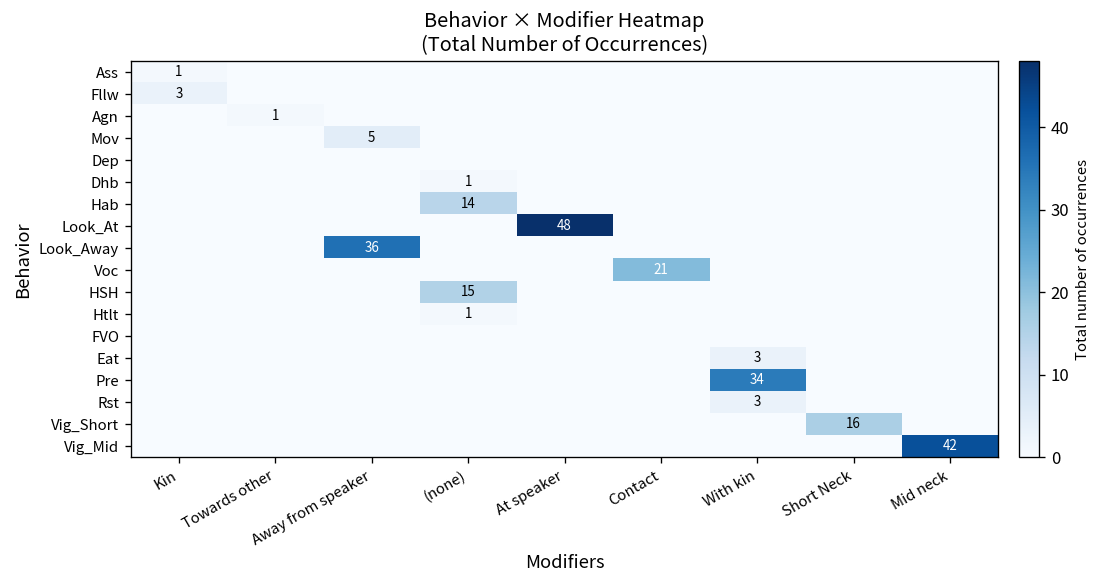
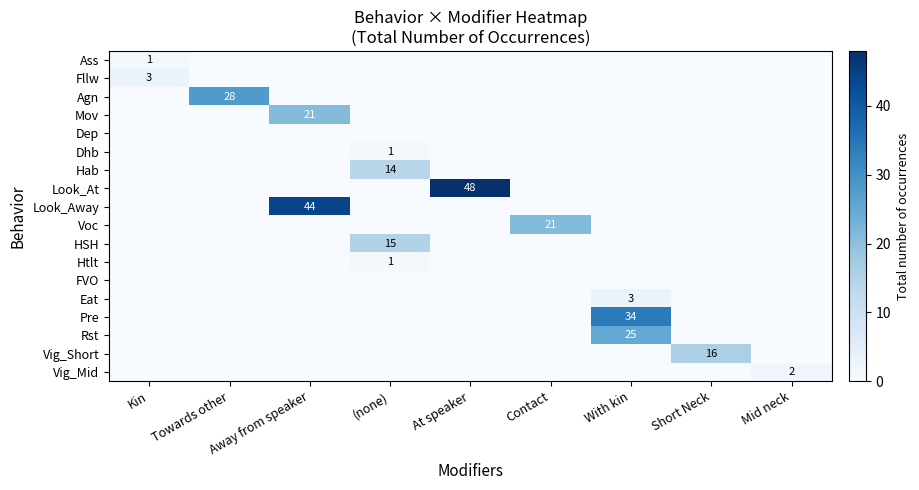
  {
    "Ass": {
      "Kin": 1
    },
    "Fllw": {
      "Kin": 3
    },
    "Agn": {
-     "Towards other": 1
+     "Towards other": 28
    },
    "Mov": {
-     "Away from speaker": 5
+     "Away from speaker": 21
    },
    "Dhb": {
      "(none)": 1
    },
    "Hab": {
      "(none)": 14
    },
    "Look_At": {
      "At speaker": 48
    },
    "Look_Away": {
-     "Away from speaker": 36
+     "Away from speaker": 44
    },
    "Voc": {
      "Contact": 21
    },
    "HSH": {
      "(none)": 15
    },
    "Htlt": {
      "(none)": 1
    },
    "Eat": {
      "With kin": 3
    },
    "Pre": {
      "With kin": 34
    },
    "Rst": {
-     "With kin": 3
+     "With kin": 25
    },
    "Vig_Short": {
      "Short Neck": 16
    },
    "Vig_Mid": {
-     "Mid neck": 42
+     "Mid neck": 2
    }
  }
